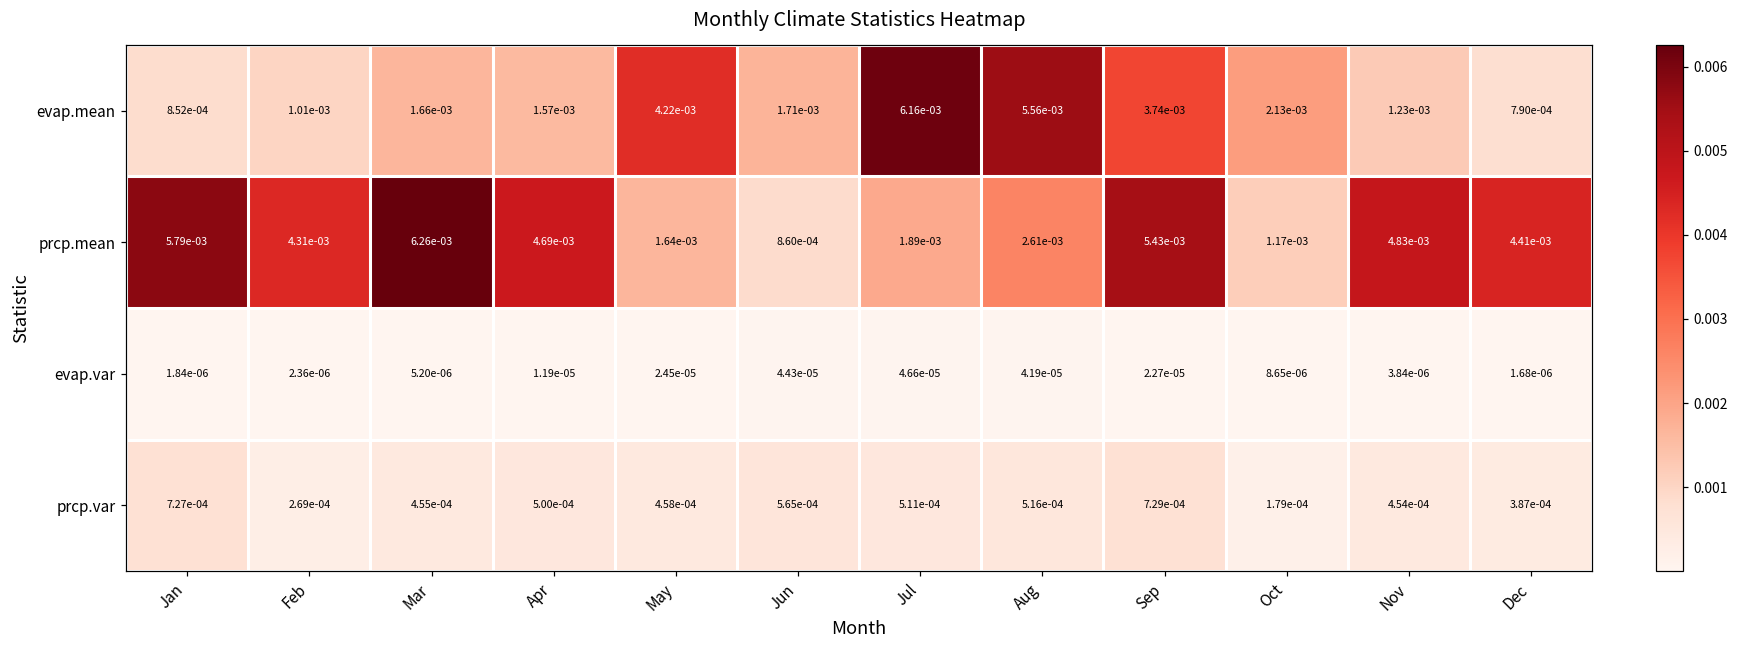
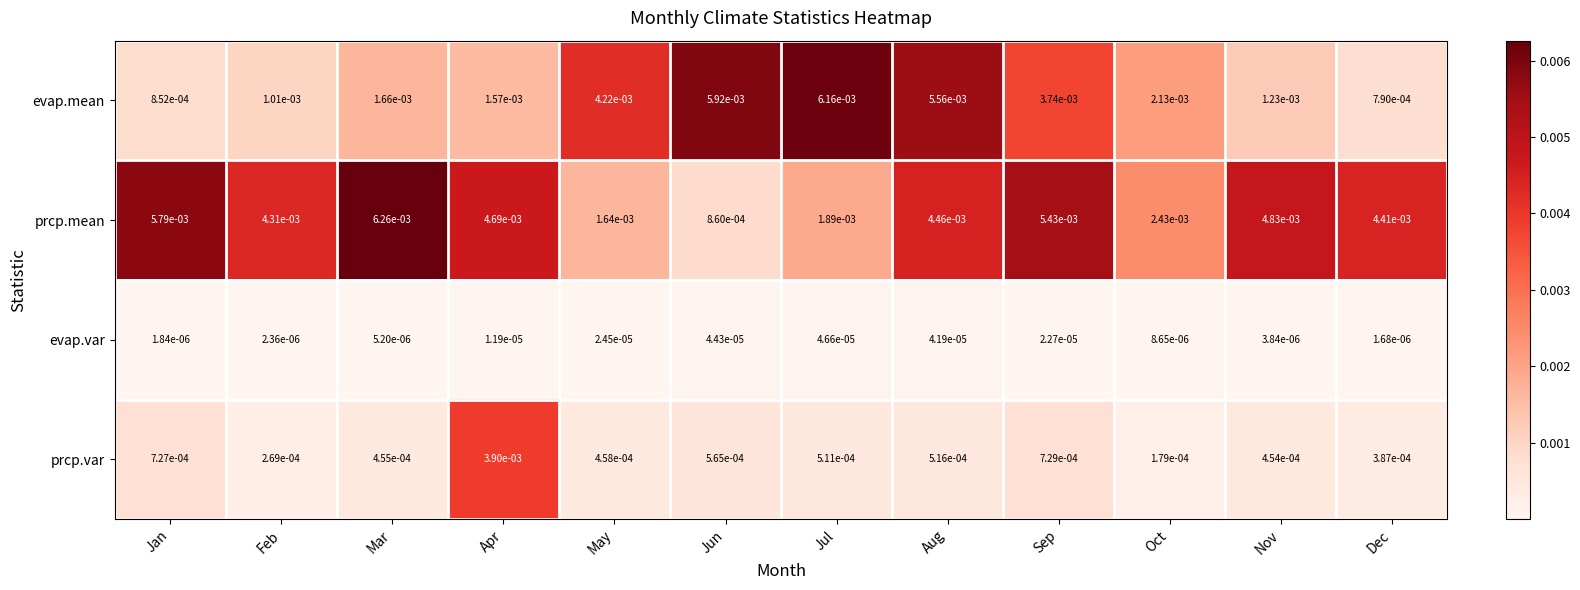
  {
    "evap.mean": {
      "Jan": "8.52e-04",
      "Feb": "1.01e-03",
      "Mar": "1.66e-03",
      "Apr": "1.57e-03",
      "May": "4.22e-03",
-     "Jun": "1.71e-03",
+     "Jun": "5.92e-03",
      "Jul": "6.16e-03",
      "Aug": "5.56e-03",
      "Sep": "3.74e-03",
      "Oct": "2.13e-03",
      "Nov": "1.23e-03",
      "Dec": "7.90e-04"
    },
    "prcp.mean": {
      "Jan": "5.79e-03",
      "Feb": "4.31e-03",
      "Mar": "6.26e-03",
      "Apr": "4.69e-03",
      "May": "1.64e-03",
      "Jun": "8.60e-04",
      "Jul": "1.89e-03",
-     "Aug": "2.61e-03",
+     "Aug": "4.46e-03",
      "Sep": "5.43e-03",
-     "Oct": "1.17e-03",
+     "Oct": "2.43e-03",
      "Nov": "4.83e-03",
      "Dec": "4.41e-03"
    },
    "evap.var": {
      "Jan": "1.84e-06",
      "Feb": "2.36e-06",
      "Mar": "5.20e-06",
      "Apr": "1.19e-05",
      "May": "2.45e-05",
      "Jun": "4.43e-05",
      "Jul": "4.66e-05",
      "Aug": "4.19e-05",
      "Sep": "2.27e-05",
      "Oct": "8.65e-06",
      "Nov": "3.84e-06",
      "Dec": "1.68e-06"
    },
    "prcp.var": {
      "Jan": "7.27e-04",
      "Feb": "2.69e-04",
      "Mar": "4.55e-04",
-     "Apr": "5.00e-04",
+     "Apr": "3.90e-03",
      "May": "4.58e-04",
      "Jun": "5.65e-04",
      "Jul": "5.11e-04",
      "Aug": "5.16e-04",
      "Sep": "7.29e-04",
      "Oct": "1.79e-04",
      "Nov": "4.54e-04",
      "Dec": "3.87e-04"
    }
  }
